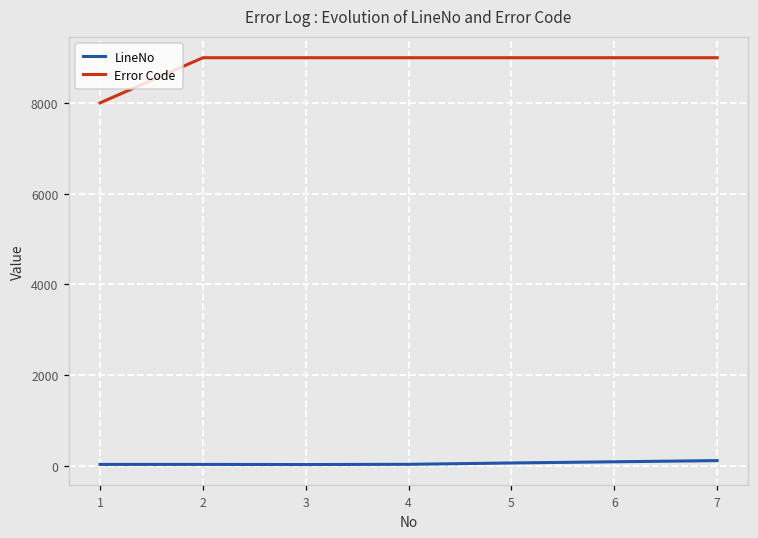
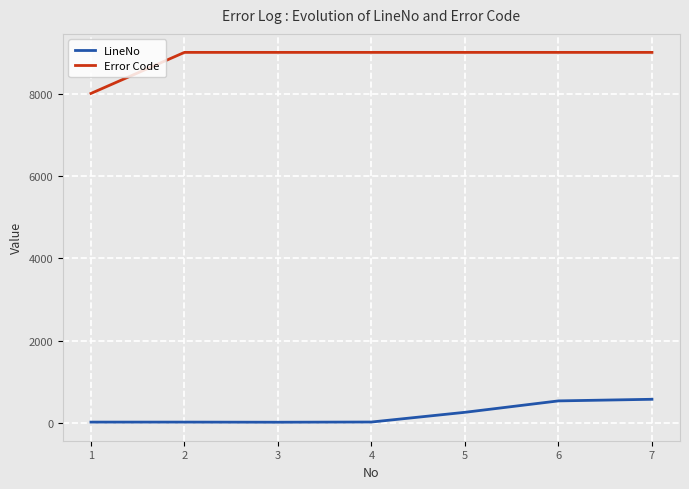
  {
    "LineNo": {
      "1": 0,
      "2": 0,
      "3": 0,
      "4": 0,
-     "5": 100,
-     "6": 100,
-     "7": 100
+     "5": 300,
+     "6": 500,
+     "7": 600
    },
    "Error Code": {
      "1": 8000,
      "2": 9000,
      "3": 9000,
      "4": 9000,
      "5": 9000,
      "6": 9000,
      "7": 9000
    }
  }
